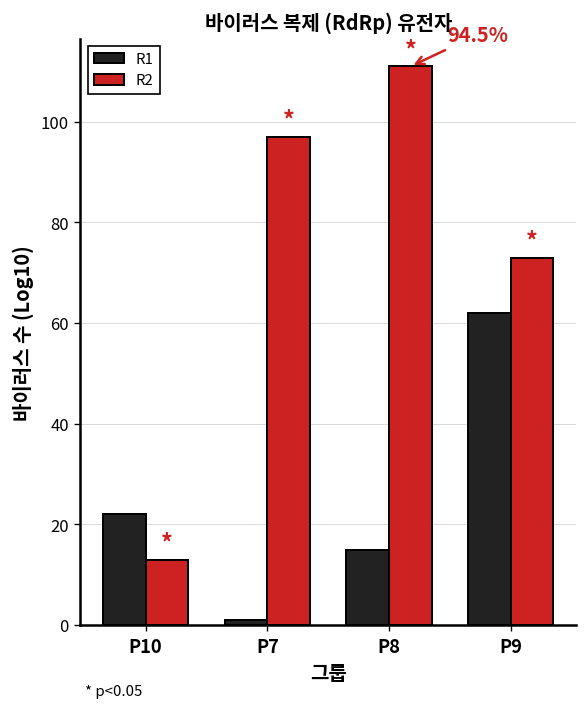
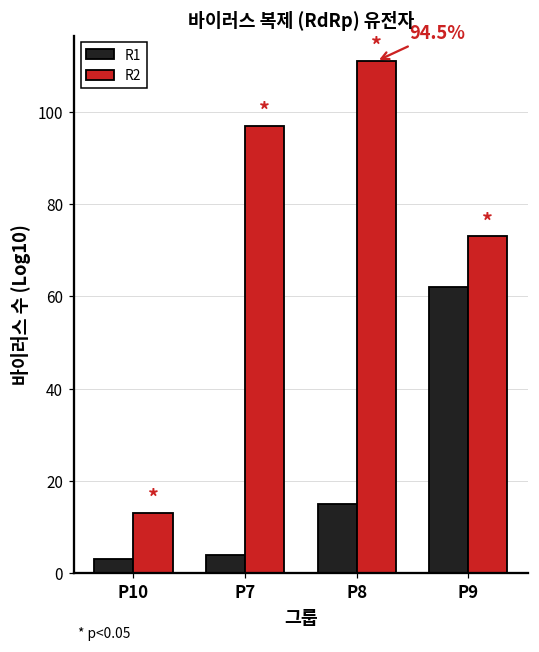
  {
    "R1": {
-     "P10": 22,
-     "P7": 1,
+     "P10": 3,
+     "P7": 4,
      "P8": 15,
      "P9": 62
    },
    "R2": {
      "P10": 13,
      "P7": 97,
      "P9": 73
    }
  }
